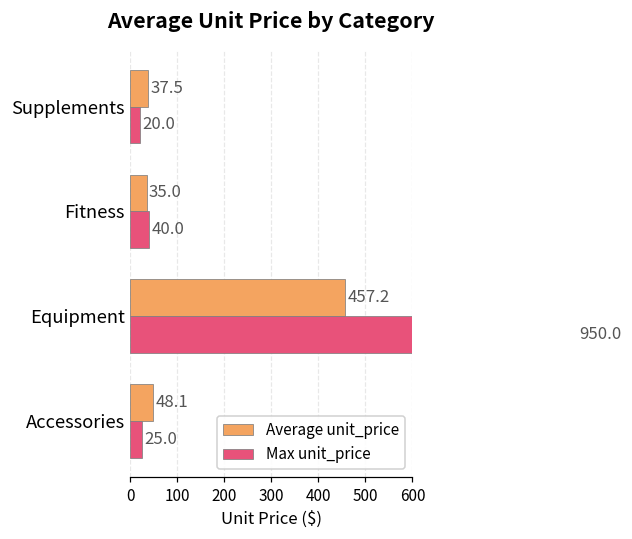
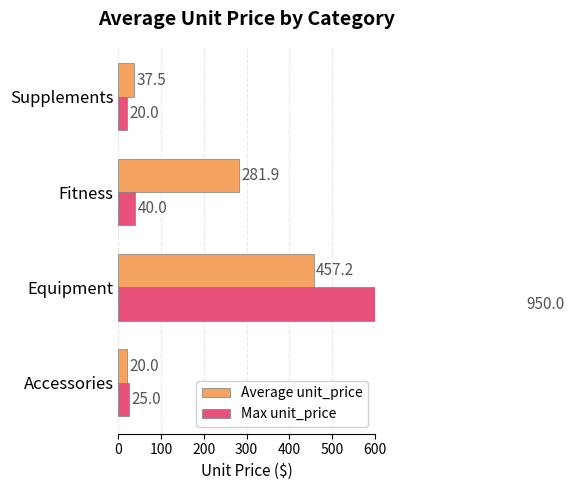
  {
    "Average unit_price": {
      "Supplements": 37.5,
-     "Fitness": 35.0,
+     "Fitness": 281.9,
      "Equipment": 457.2,
-     "Accessories": 48.1
+     "Accessories": 20.0
    },
    "Max unit_price": {
      "Supplements": 20.0,
      "Fitness": 40.0,
      "Accessories": 25.0
    }
  }
